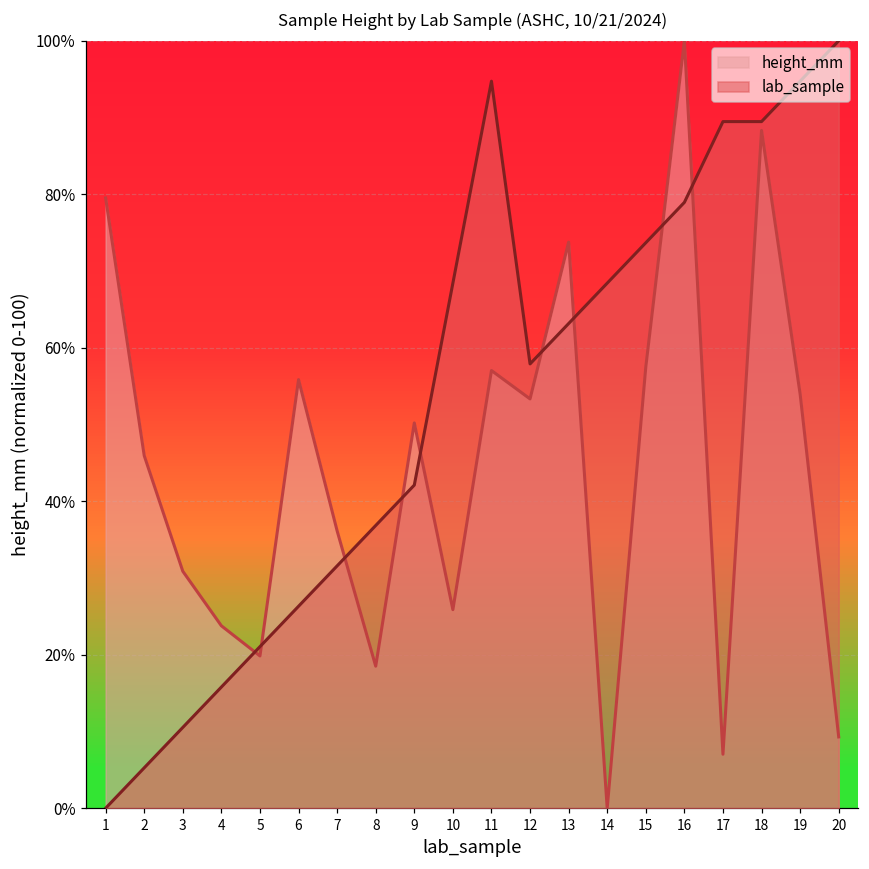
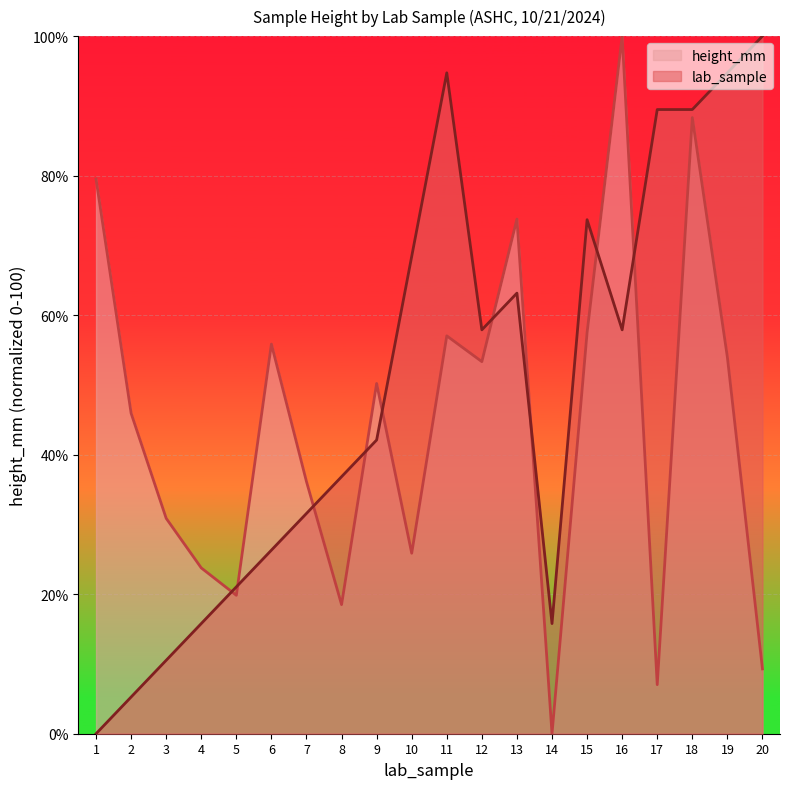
  {
    "height_mm": {
      "1": "80%",
      "2": "46%",
      "3": "31%",
      "4": "24%",
      "5": "20%",
      "6": "56%",
      "7": "36%",
      "8": "19%",
      "9": "50%",
      "10": "26%",
      "11": "57%",
      "12": "53%",
      "13": "74%",
      "14": "0%",
      "15": "57%",
      "16": "100%",
      "17": "7%",
      "18": "88%",
      "19": "54%",
      "20": "9%"
    },
    "lab_sample": {
      "1": "0%",
      "2": "5%",
      "3": "11%",
      "4": "16%",
      "5": "21%",
      "6": "26%",
      "7": "32%",
      "8": "37%",
      "9": "42%",
      "10": "68%",
      "11": "95%",
      "12": "58%",
      "13": "63%",
-     "14": "68%",
+     "14": "16%",
      "15": "74%",
-     "16": "79%",
+     "16": "58%",
      "17": "89%",
      "18": "89%",
      "20": "100%"
    }
  }
